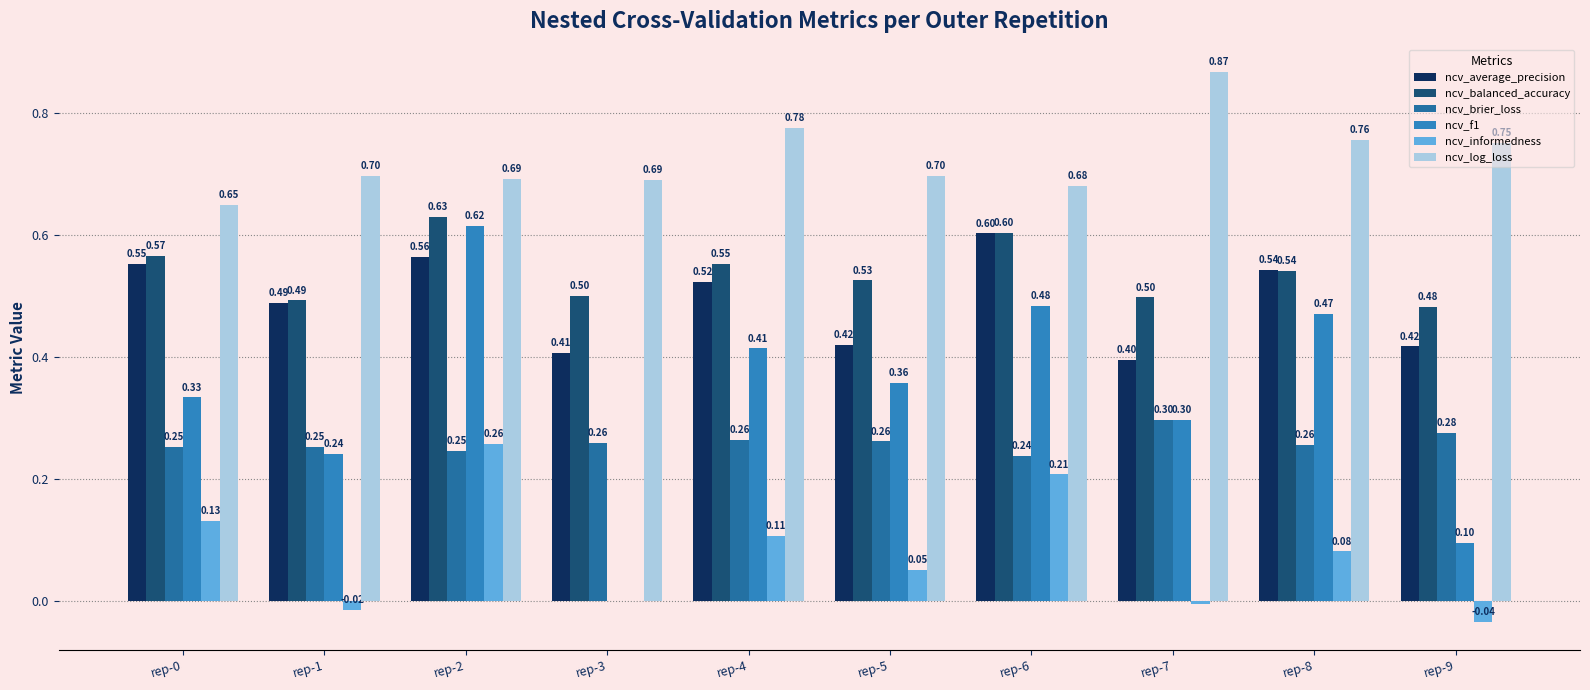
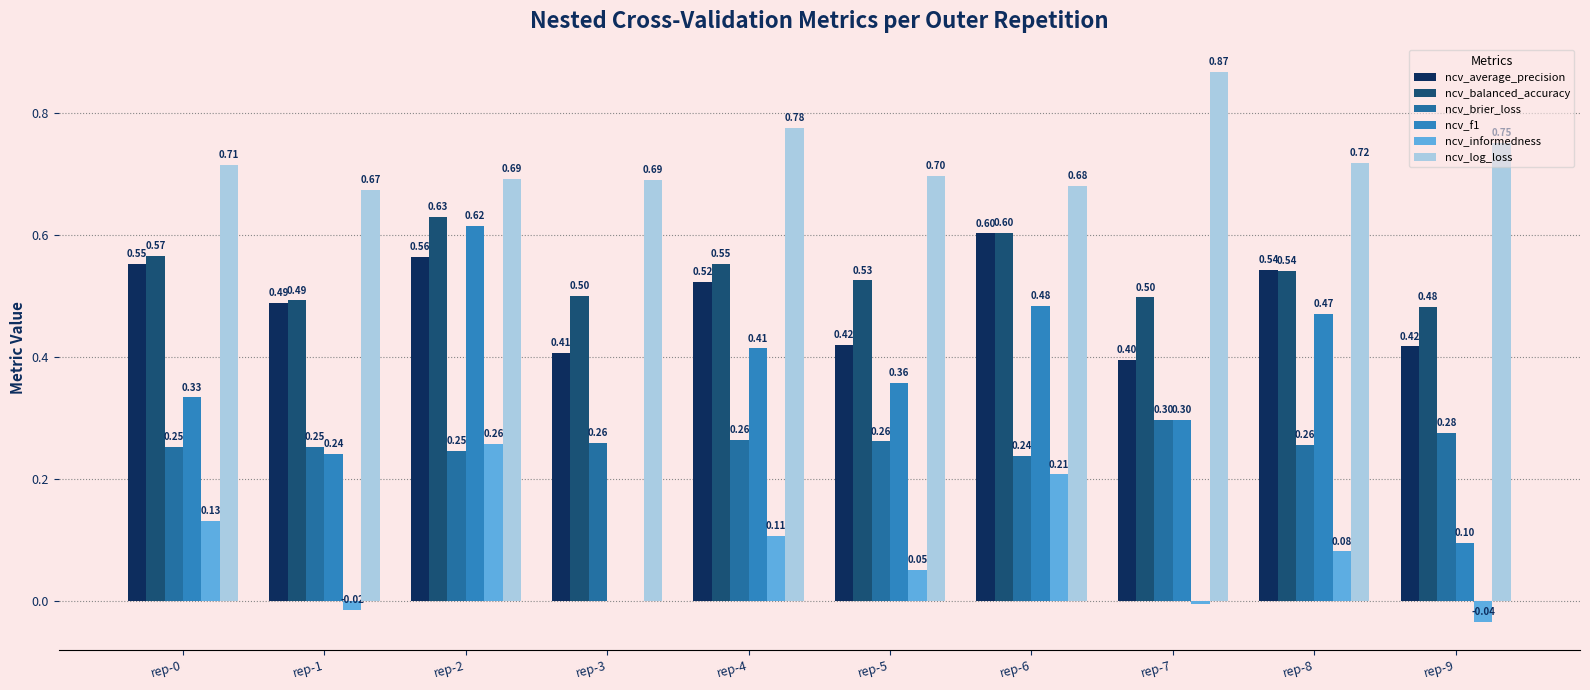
  {
    "ncv_informedness": {
      "rep-0": 0.13,
      "rep-1": -0.02,
      "rep-2": 0.26,
      "rep-4": 0.11,
      "rep-5": 0.05,
      "rep-6": 0.21,
      "rep-8": 0.08,
      "rep-9": -0.04
    },
    "ncv_log_loss": {
-     "rep-0": 0.65,
-     "rep-1": 0.70,
+     "rep-0": 0.71,
+     "rep-1": 0.67,
      "rep-2": 0.69,
      "rep-3": 0.69,
      "rep-4": 0.78,
      "rep-5": 0.70,
      "rep-6": 0.68,
      "rep-7": 0.87,
-     "rep-8": 0.76
+     "rep-8": 0.72
    }
  }
